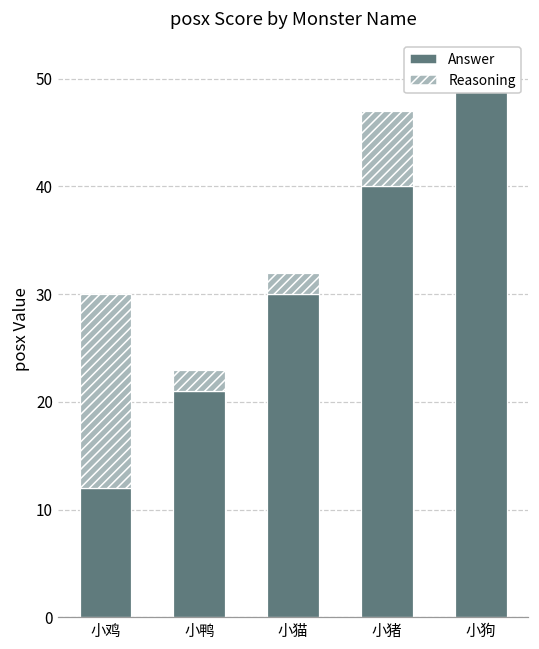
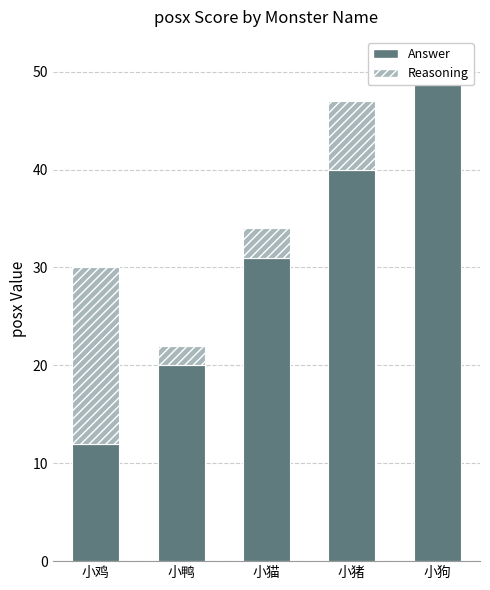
  {
    "Answer": {
      "小鸡": 12,
-     "小鸭": 21,
-     "小猫": 30,
+     "小鸭": 20,
+     "小猫": 31,
      "小猪": 40
    },
    "Reasoning": {
      "小鸡": 18,
      "小鸭": 2,
-     "小猫": 2,
+     "小猫": 3,
      "小猪": 7
    }
  }
